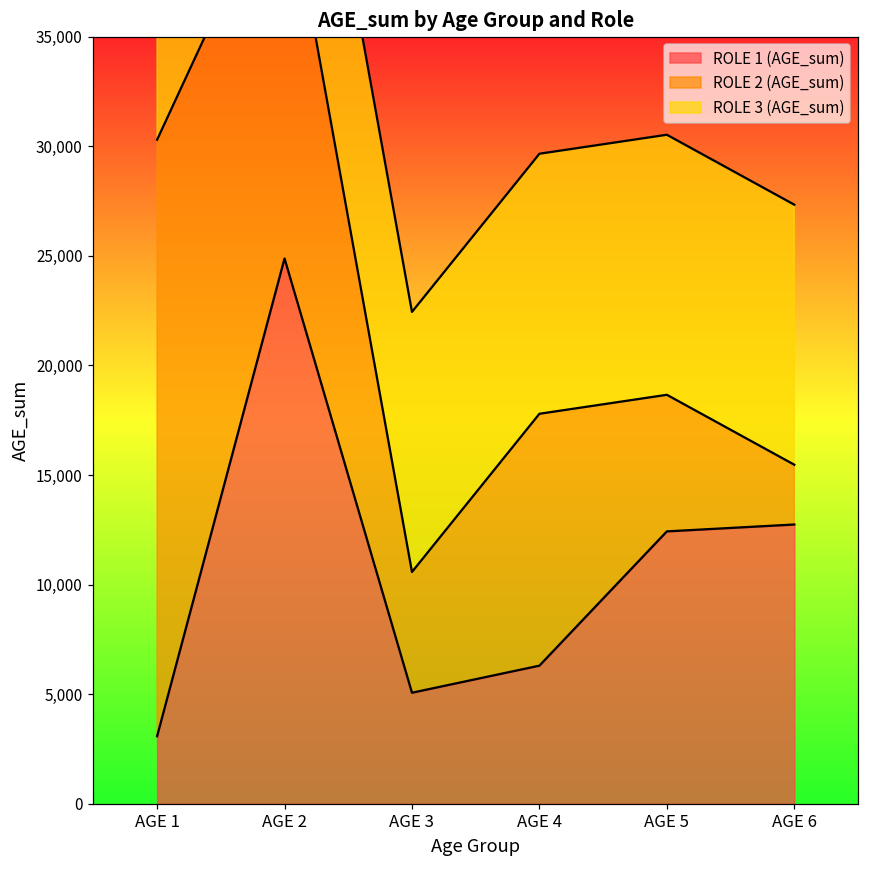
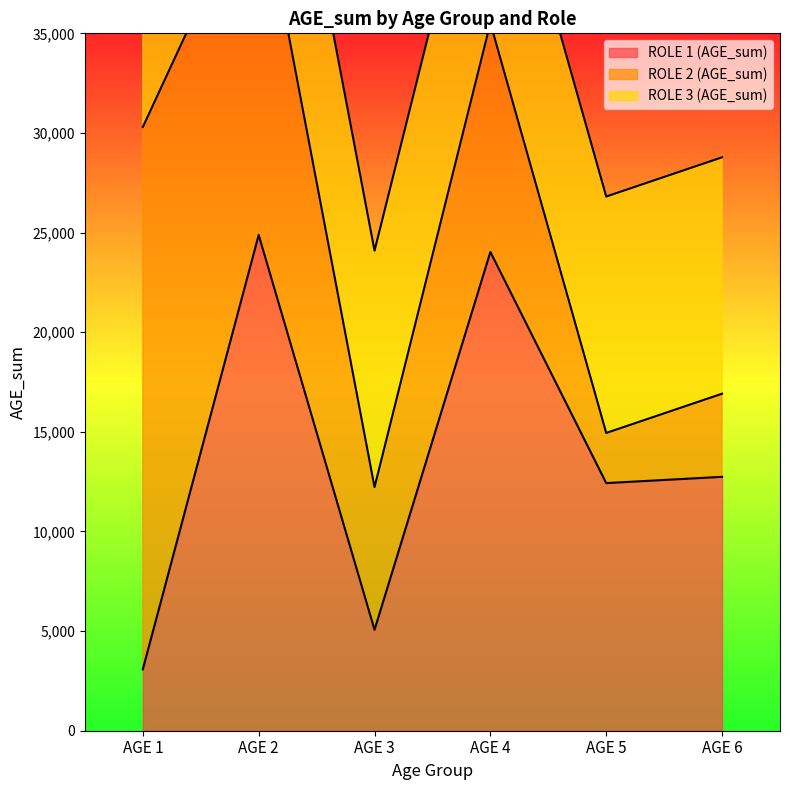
  {
    "ROLE 1 (AGE_sum)": {
      "AGE 1": "3,100",
      "AGE 2": "24,900",
      "AGE 3": "5,100",
-     "AGE 4": "6,300",
+     "AGE 4": "24,000",
      "AGE 5": "12,400",
      "AGE 6": "12,700"
    },
    "ROLE 2 (AGE_sum)": {
      "AGE 1": "27,200",
-     "AGE 3": "5,500",
-     "AGE 5": "6,200",
-     "AGE 6": "2,700"
+     "AGE 3": "7,200",
+     "AGE 5": "2,500",
+     "AGE 6": "4,200"
    },
    "ROLE 3 (AGE_sum)": {
      "AGE 3": "11,900",
      "AGE 5": "11,900",
      "AGE 6": "11,900"
    }
  }
